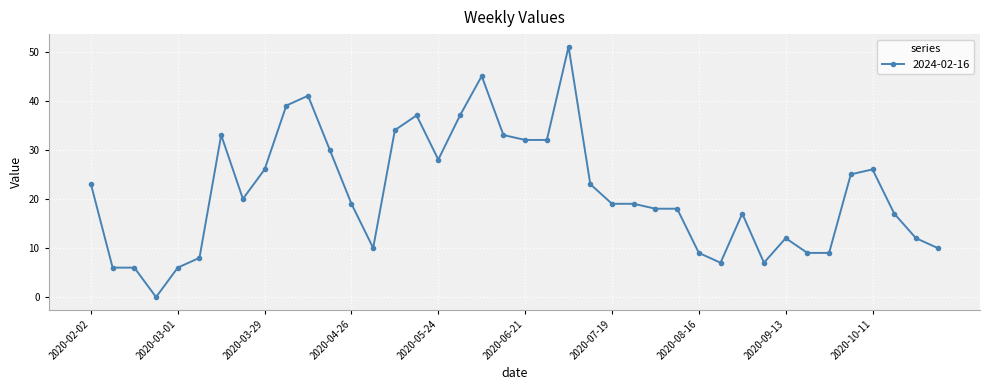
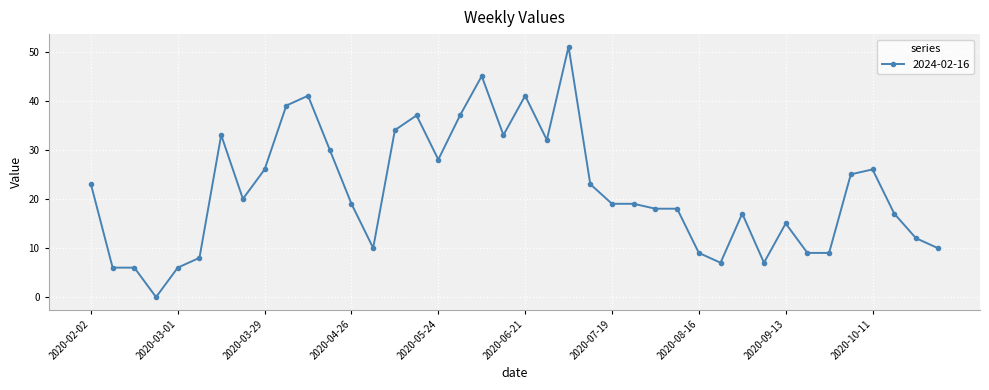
  {
    "2020-02-02": 23,
    "2020-03-01": 6,
    "2020-03-29": 26,
    "2020-04-26": 19,
    "2020-05-24": 28,
-   "2020-06-21": 32,
+   "2020-06-21": 41,
    "2020-07-19": 19,
    "2020-08-16": 9,
-   "2020-09-13": 12,
+   "2020-09-13": 15,
    "2020-10-11": 26
  }
